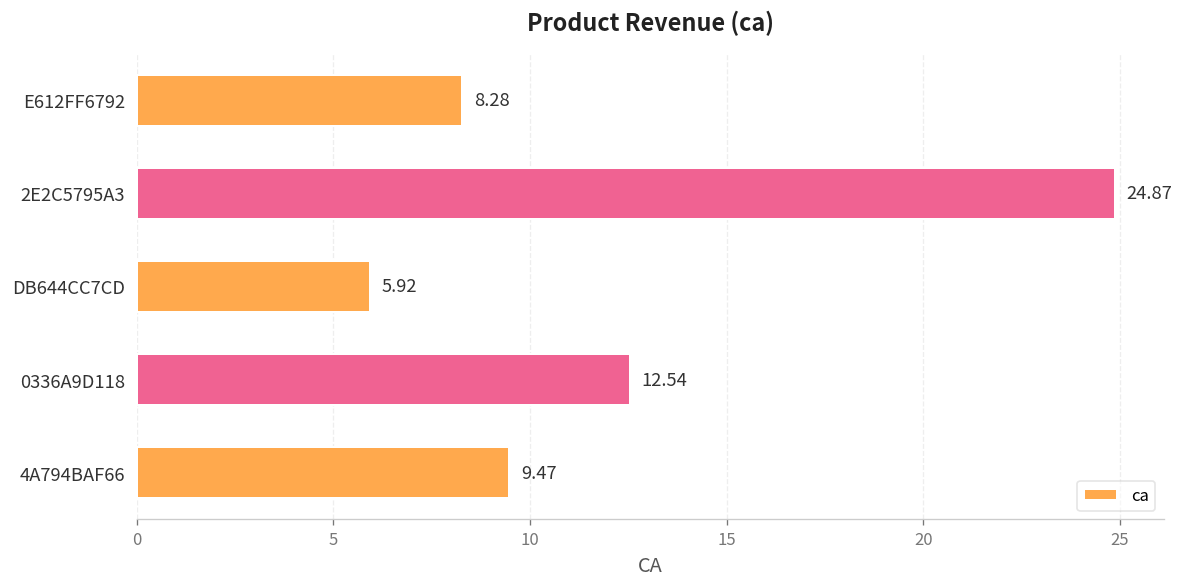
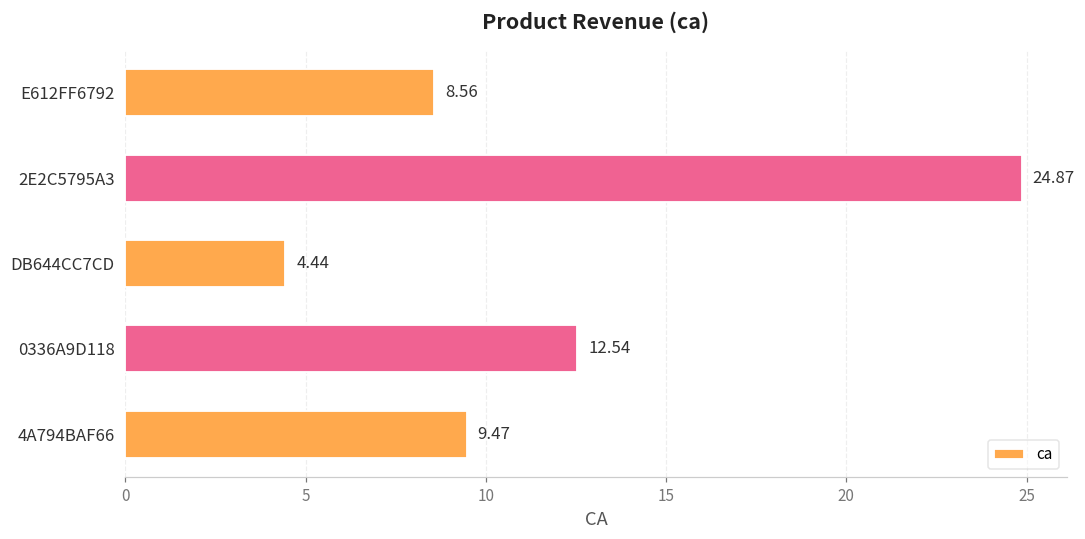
  {
-   "E612FF6792": 8.28,
+   "E612FF6792": 8.56,
    "2E2C5795A3": 24.87,
-   "DB644CC7CD": 5.92,
+   "DB644CC7CD": 4.44,
    "0336A9D118": 12.54,
    "4A794BAF66": 9.47
  }
